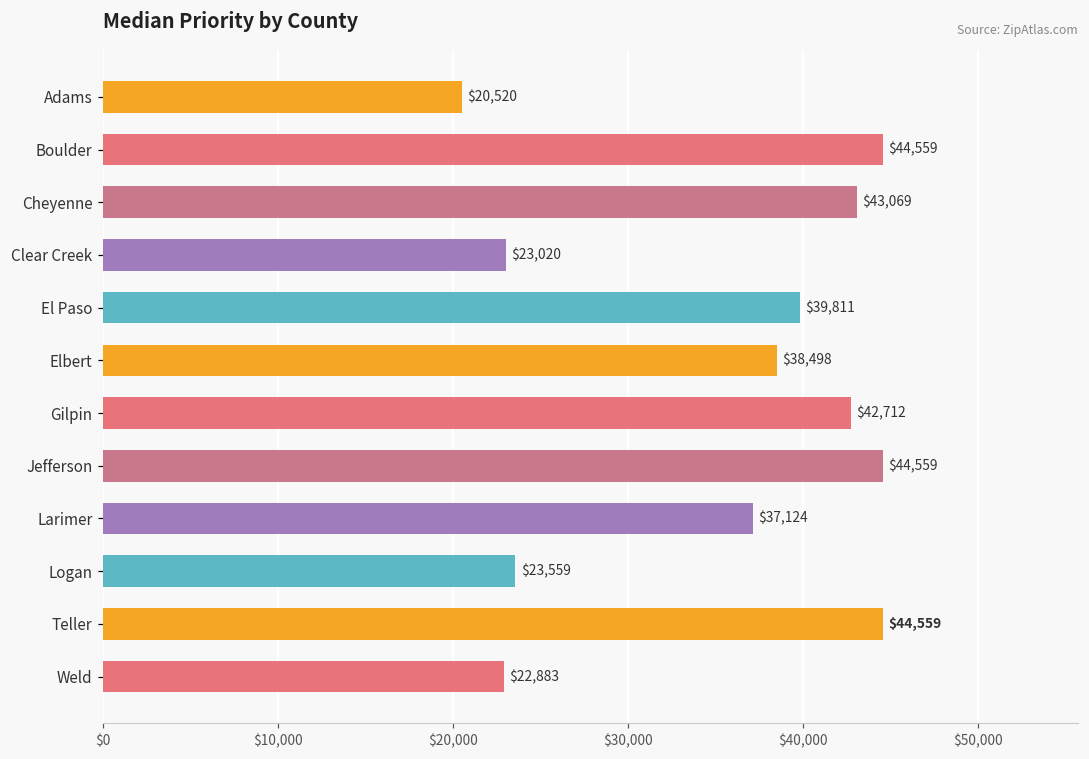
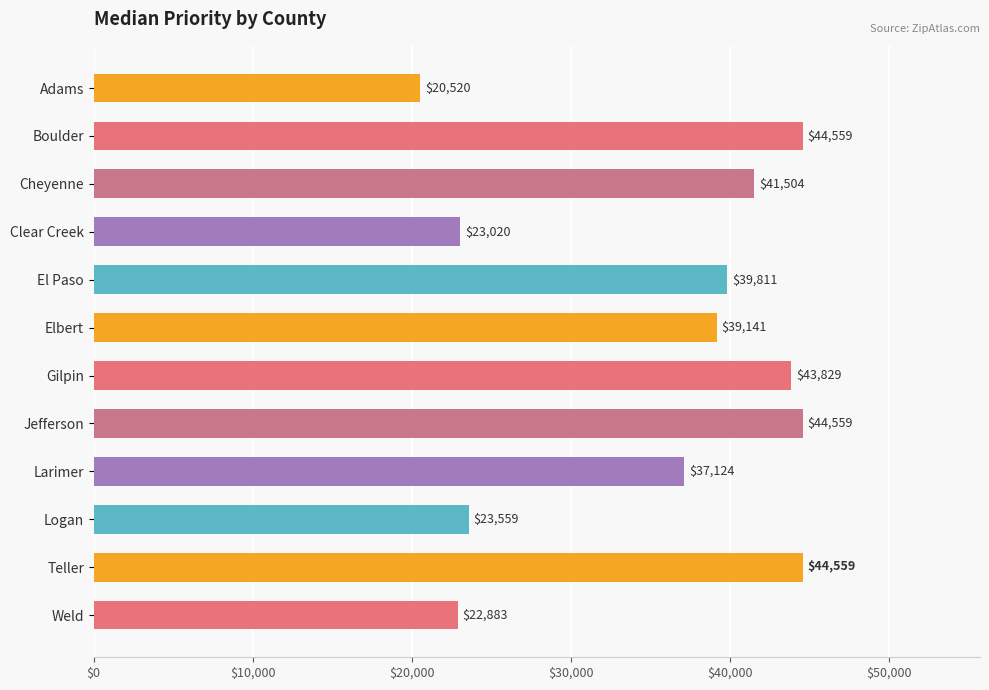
  {
    "Adams": "$20,520",
    "Boulder": "$44,559",
-   "Cheyenne": "$43,069",
+   "Cheyenne": "$41,504",
    "Clear Creek": "$23,020",
    "El Paso": "$39,811",
-   "Elbert": "$38,498",
-   "Gilpin": "$42,712",
+   "Elbert": "$39,141",
+   "Gilpin": "$43,829",
    "Jefferson": "$44,559",
    "Larimer": "$37,124",
    "Logan": "$23,559",
    "Teller": "$44,559",
    "Weld": "$22,883"
  }
